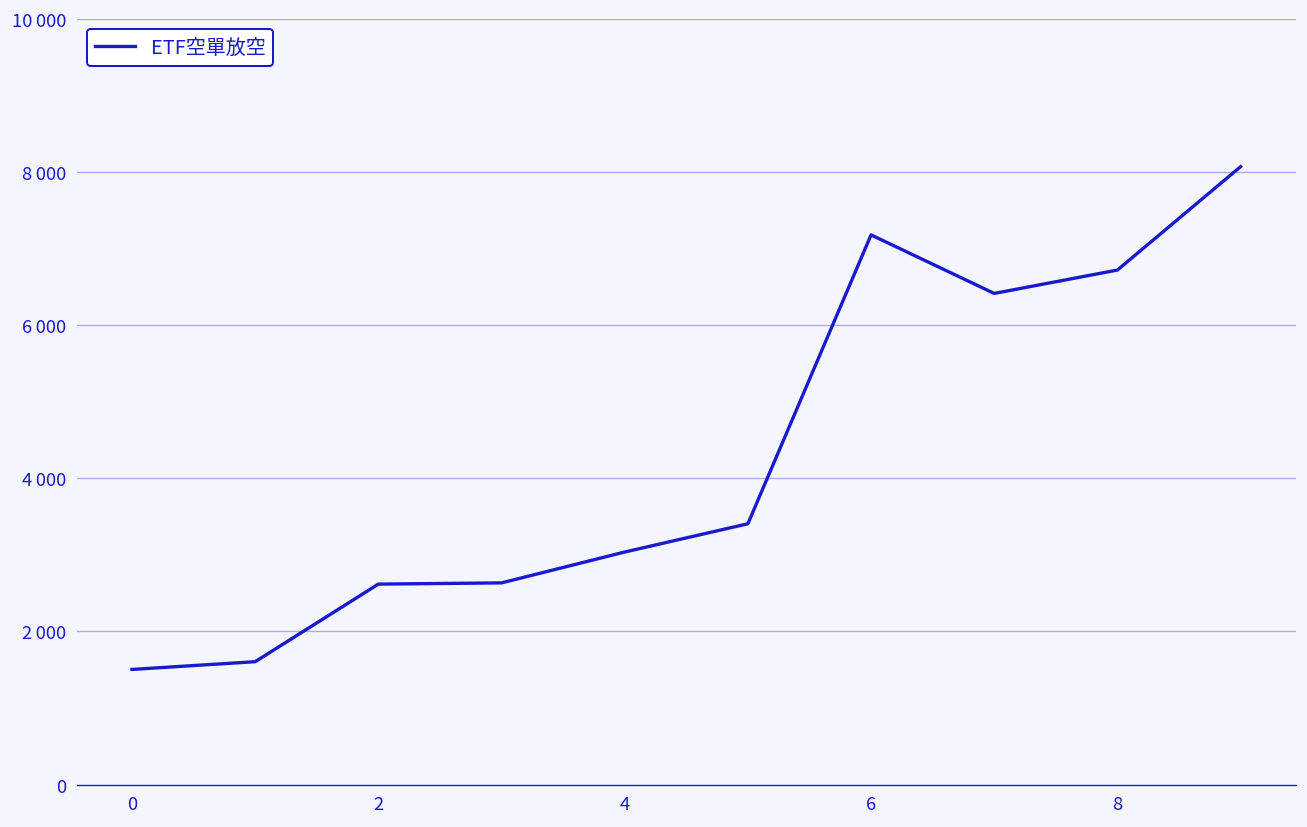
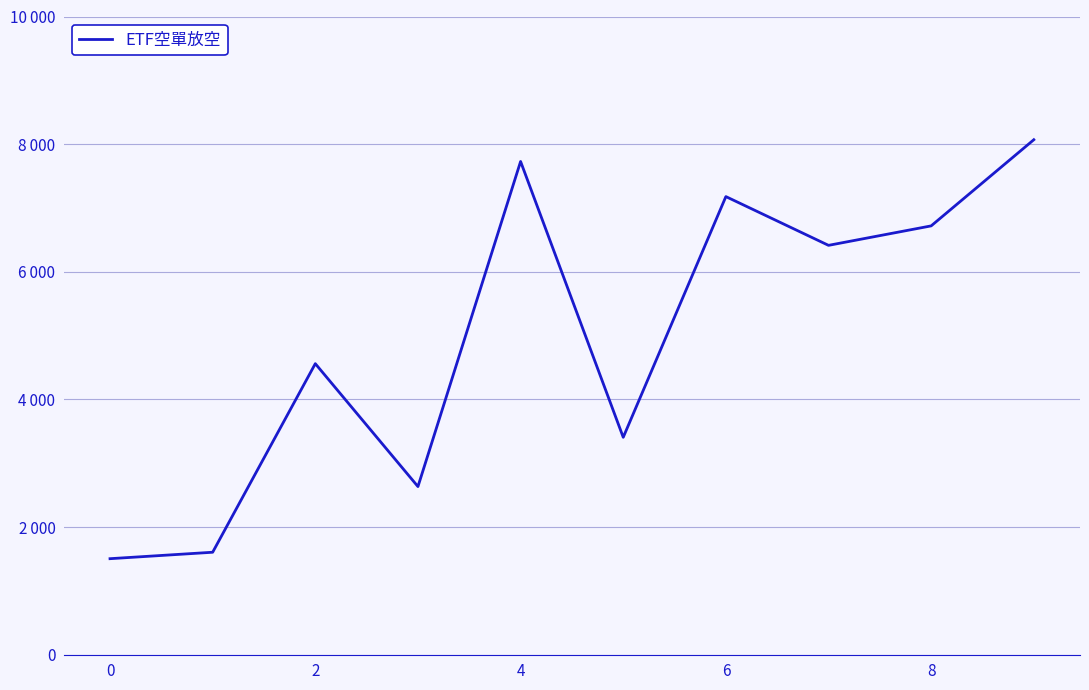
  {
    "0": 1500,
-   "2": 2600,
-   "4": 3000,
+   "2": 4600,
+   "4": 7700,
    "6": 7200,
    "8": 6700
  }
